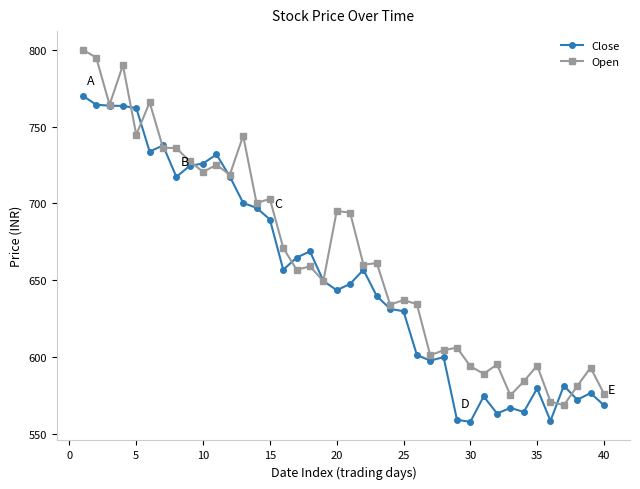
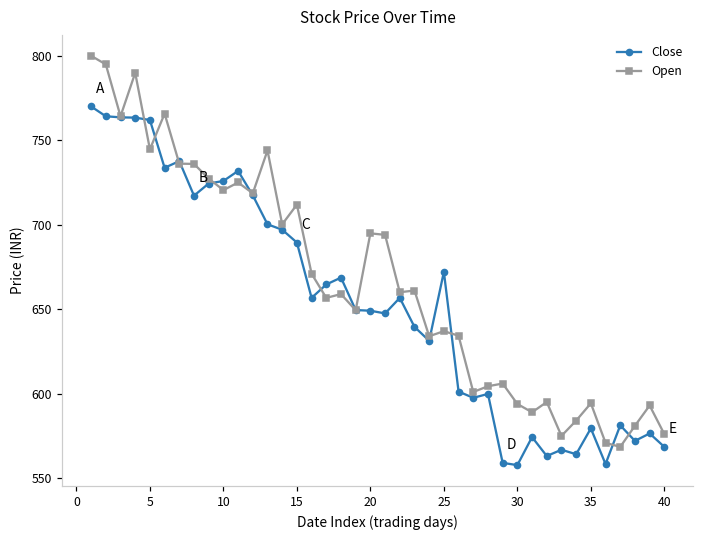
  {
    "Close": {
      "5": 762,
      "10": 726,
      "15": 689,
-     "20": 643,
-     "25": 630,
+     "20": 649,
+     "25": 672,
      "30": 558,
      "35": 579,
      "40": 569
    },
    "Open": {
      "5": 745,
      "10": 721,
-     "15": 703,
+     "15": 712,
      "20": 695,
      "25": 637,
      "30": 594,
      "35": 594,
      "40": 576
    }
  }
